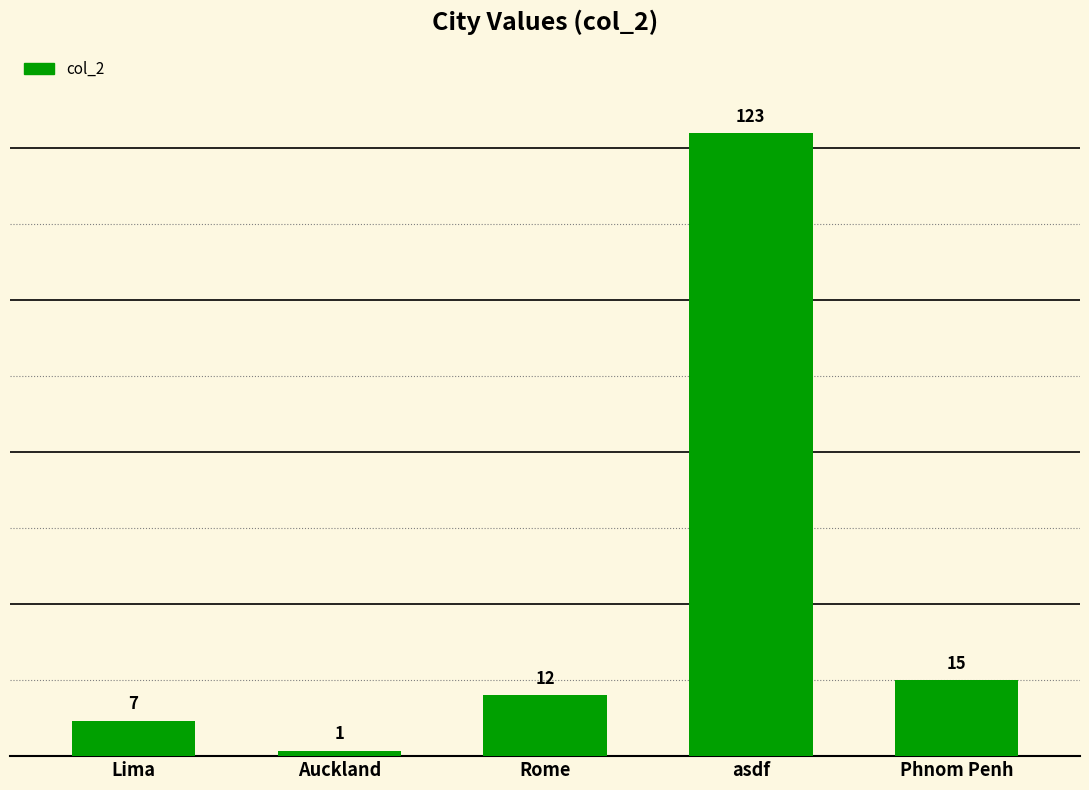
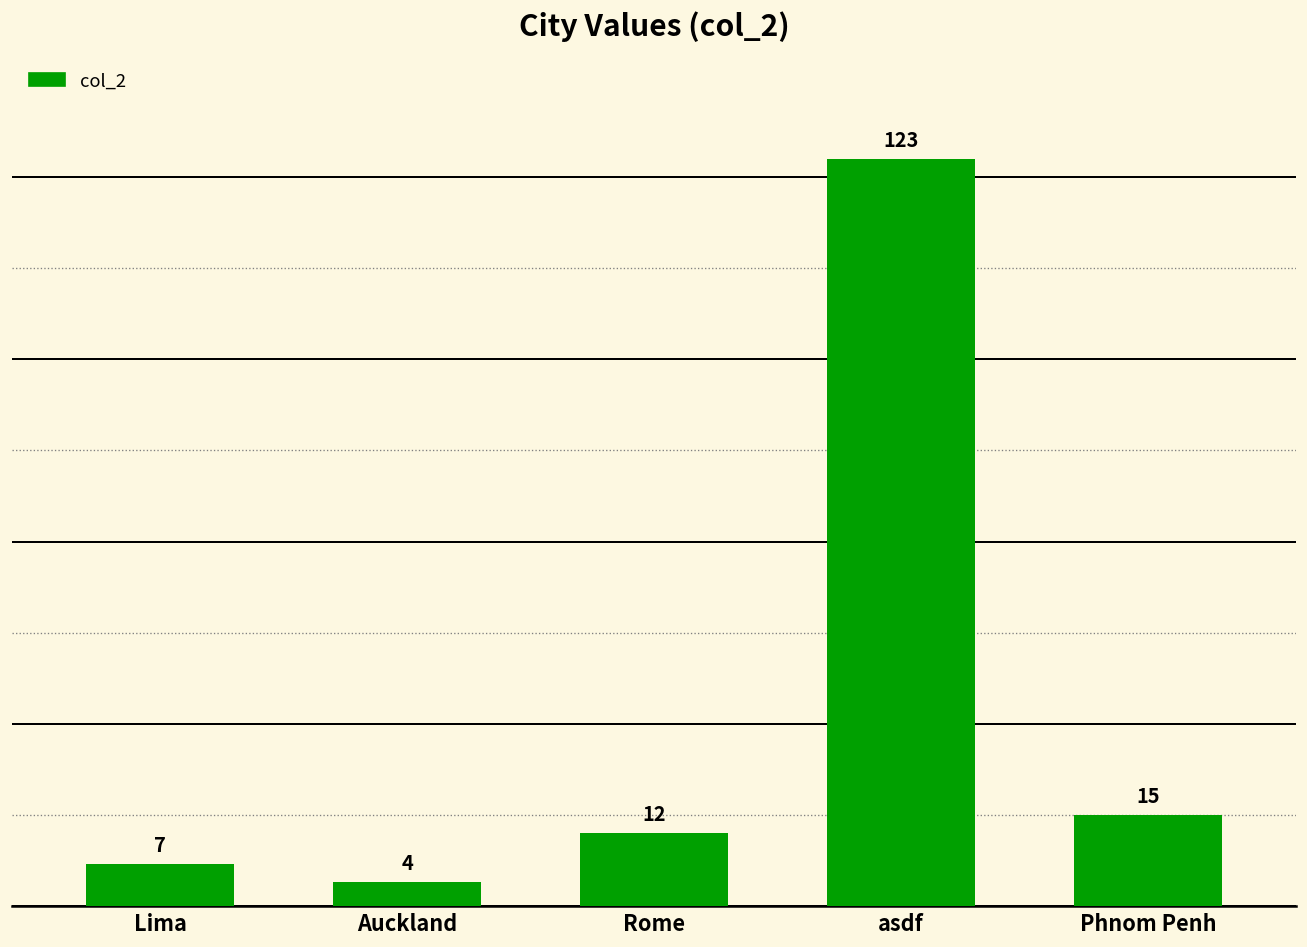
  {
    "Lima": 7,
-   "Auckland": 1,
+   "Auckland": 4,
    "Rome": 12,
    "asdf": 123,
    "Phnom Penh": 15
  }
